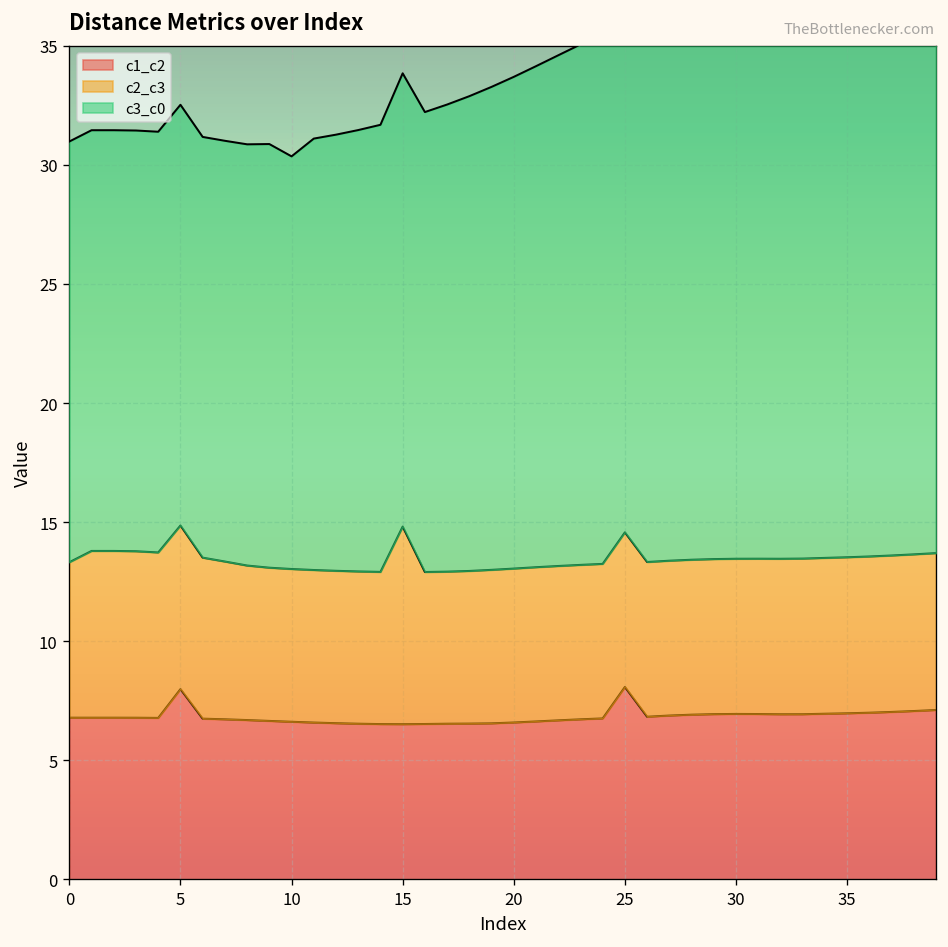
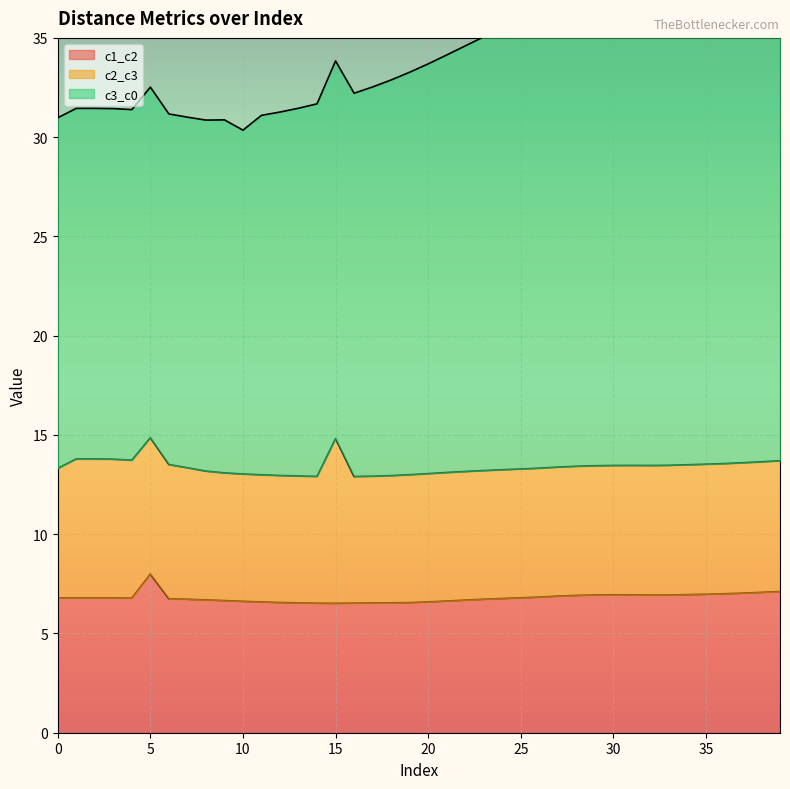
  {
    "c1_c2": {
      "0": 6.8,
      "5": 8.0,
      "10": 6.6,
      "15": 6.5,
      "20": 6.6,
-     "25": 8.1,
+     "25": 6.8,
      "30": 6.9,
      "35": 7.0
    },
    "c2_c3": {
      "0": 6.5,
      "5": 6.9,
      "10": 6.4,
      "15": 8.3,
      "20": 6.5,
      "25": 6.5,
      "30": 6.5,
      "35": 6.5
    },
    "c3_c0": {
      "0": 17.7,
      "5": 17.7,
      "10": 17.3,
      "15": 19.0,
      "20": 20.6
    }
  }
